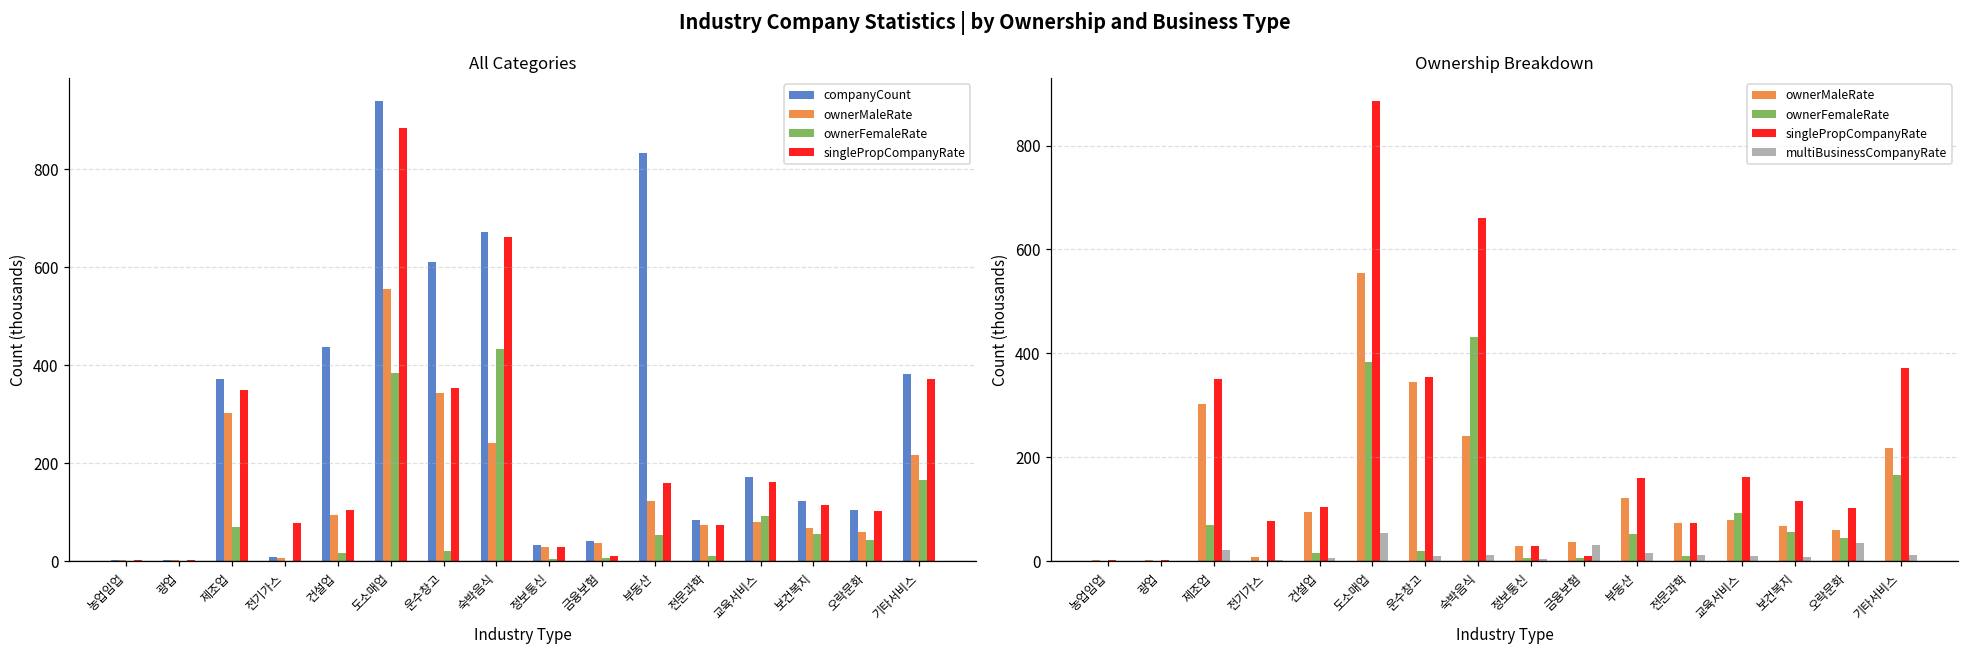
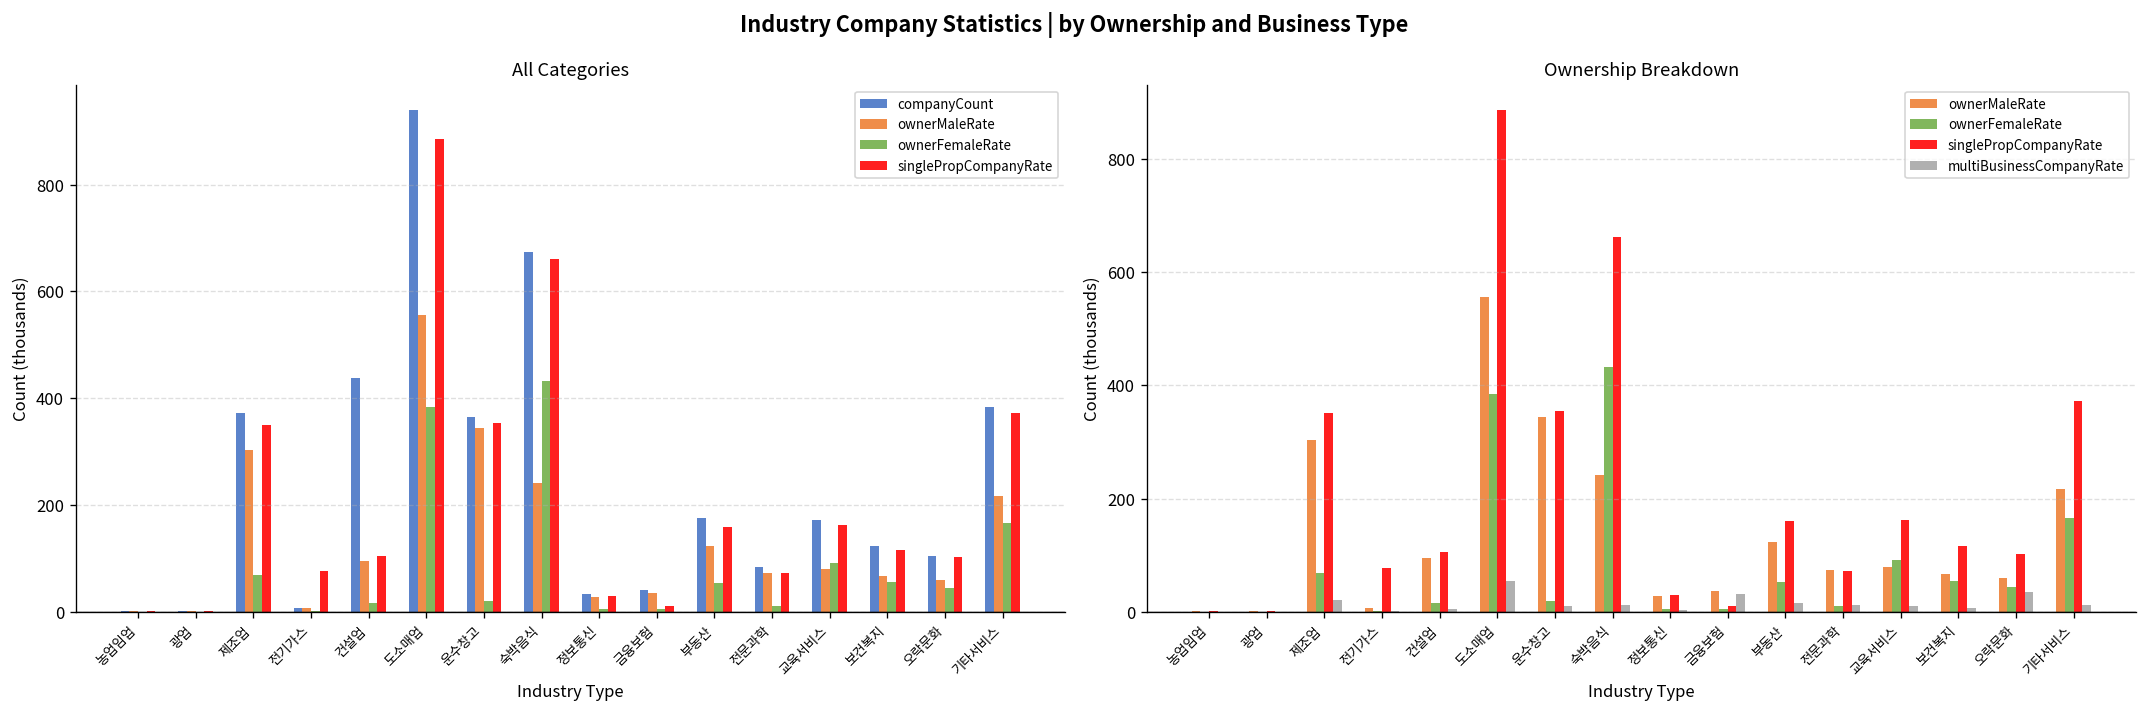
  {
    "All Categories": {
      "companyCount": {
        "제조업": 370,
        "전기가스": 10,
        "건설업": 440,
        "도소매업": 940,
-       "운수창고": 610,
+       "운수창고": 360,
        "숙박음식": 670,
        "정보통신": 30,
        "금융보험": 40,
-       "부동산": 830,
+       "부동산": 180,
        "전문과학": 80,
        "교육서비스": 170,
        "보건복지": 120,
        "오락문화": 100,
        "기타서비스": 380
      },
      "ownerMaleRate": {
        "제조업": 300,
        "전기가스": 10,
        "건설업": 100,
        "도소매업": 560,
        "운수창고": 340,
        "숙박음식": 240,
        "정보통신": 30,
        "금융보험": 40,
        "부동산": 120,
        "전문과학": 70,
        "교육서비스": 80,
        "보건복지": 70,
        "오락문화": 60,
        "기타서비스": 220
      },
      "ownerFemaleRate": {
        "제조업": 70,
        "건설업": 20,
        "도소매업": 380,
        "운수창고": 20,
        "숙박음식": 430,
        "부동산": 50,
        "전문과학": 10,
        "교육서비스": 90,
        "보건복지": 60,
        "오락문화": 40,
        "기타서비스": 170
      },
      "singlePropCompanyRate": {
        "제조업": 350,
        "전기가스": 80,
        "건설업": 110,
        "도소매업": 890,
        "운수창고": 350,
        "숙박음식": 660,
        "정보통신": 30,
        "금융보험": 10,
        "부동산": 160,
        "전문과학": 70,
        "교육서비스": 160,
        "보건복지": 120,
        "오락문화": 100,
        "기타서비스": 370
      }
    },
    "Ownership Breakdown": {
      "ownerMaleRate": {
        "제조업": 300,
        "전기가스": 10,
        "건설업": 100,
        "도소매업": 560,
        "운수창고": 340,
        "숙박음식": 240,
        "정보통신": 30,
        "금융보험": 40,
        "부동산": 120,
        "전문과학": 70,
        "교육서비스": 80,
        "보건복지": 70,
        "오락문화": 60,
        "기타서비스": 220
      },
      "ownerFemaleRate": {
        "제조업": 70,
        "건설업": 20,
        "도소매업": 380,
        "운수창고": 20,
        "숙박음식": 430,
        "금융보험": 10,
        "부동산": 50,
        "전문과학": 10,
        "교육서비스": 90,
        "보건복지": 60,
        "오락문화": 40,
        "기타서비스": 170
      },
      "singlePropCompanyRate": {
        "제조업": 350,
        "전기가스": 80,
        "건설업": 110,
        "도소매업": 890,
        "운수창고": 350,
        "숙박음식": 660,
        "정보통신": 30,
        "금융보험": 10,
        "부동산": 160,
        "전문과학": 70,
        "교육서비스": 160,
        "보건복지": 120,
        "오락문화": 100,
        "기타서비스": 370
      },
      "multiBusinessCompanyRate": {
        "제조업": 20,
        "건설업": 10,
        "도소매업": 50,
        "운수창고": 10,
        "숙박음식": 10,
        "금융보험": 30,
        "부동산": 20,
        "전문과학": 10,
        "교육서비스": 10,
        "보건복지": 10,
        "오락문화": 30,
        "기타서비스": 10
      }
    }
  }
